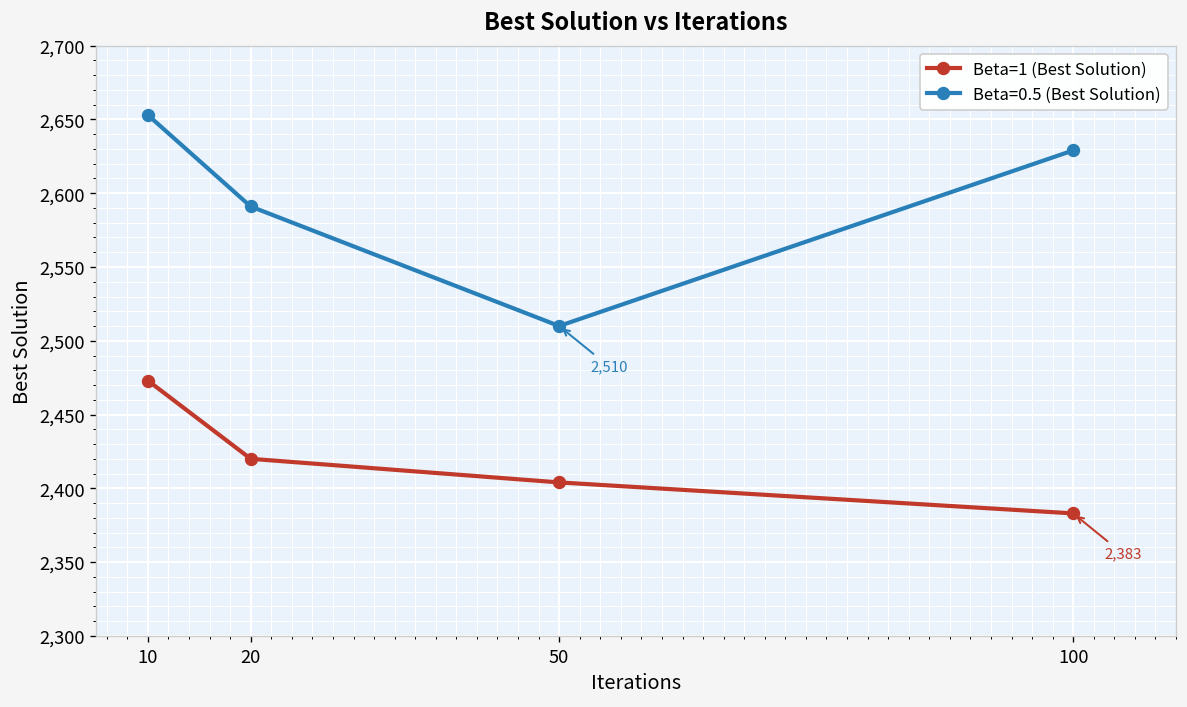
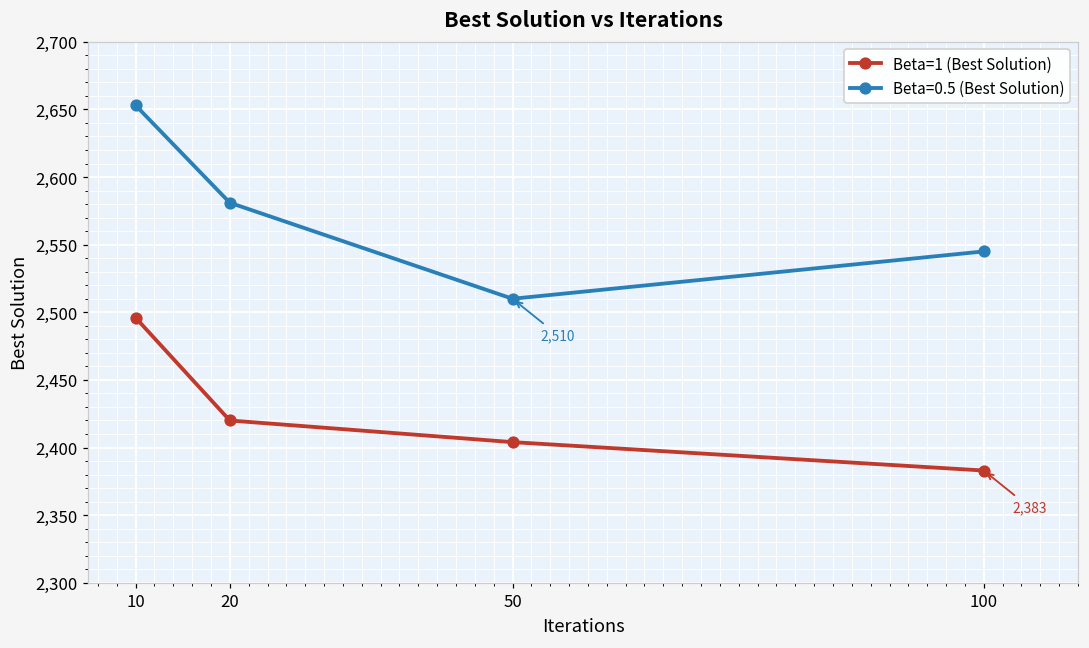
  {
    "Beta=1 (Best Solution)": {
-     "10": "2,473",
+     "10": "2,496",
      "20": "2,420",
      "50": "2,404"
    },
    "Beta=0.5 (Best Solution)": {
      "10": "2,653",
-     "20": "2,591",
-     "100": "2,629"
+     "20": "2,581",
+     "100": "2,545"
    }
  }
